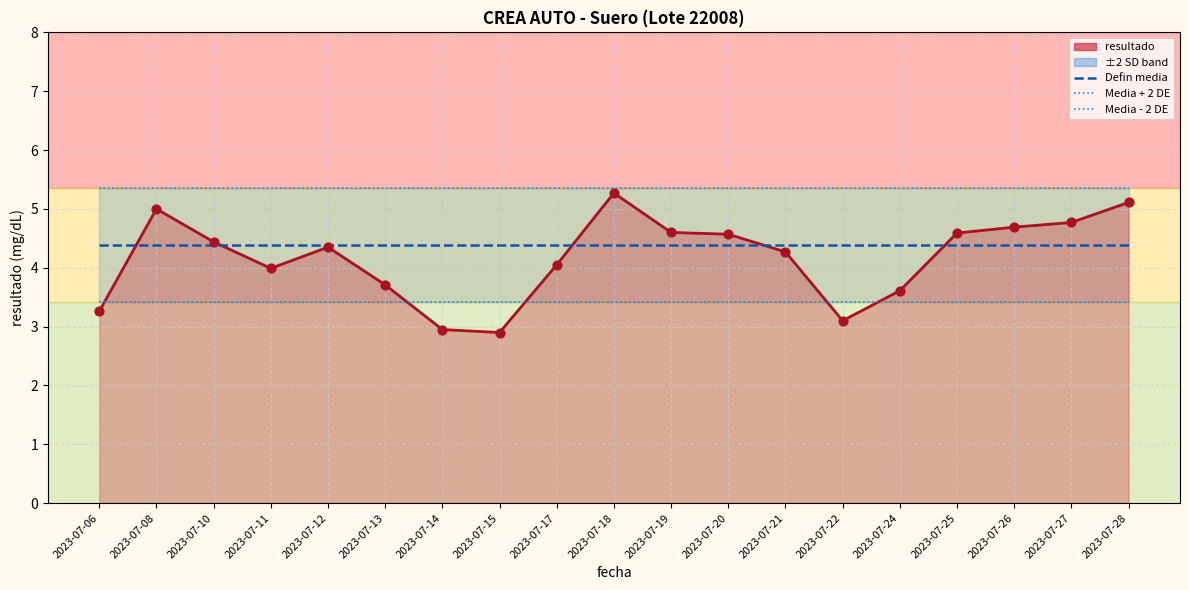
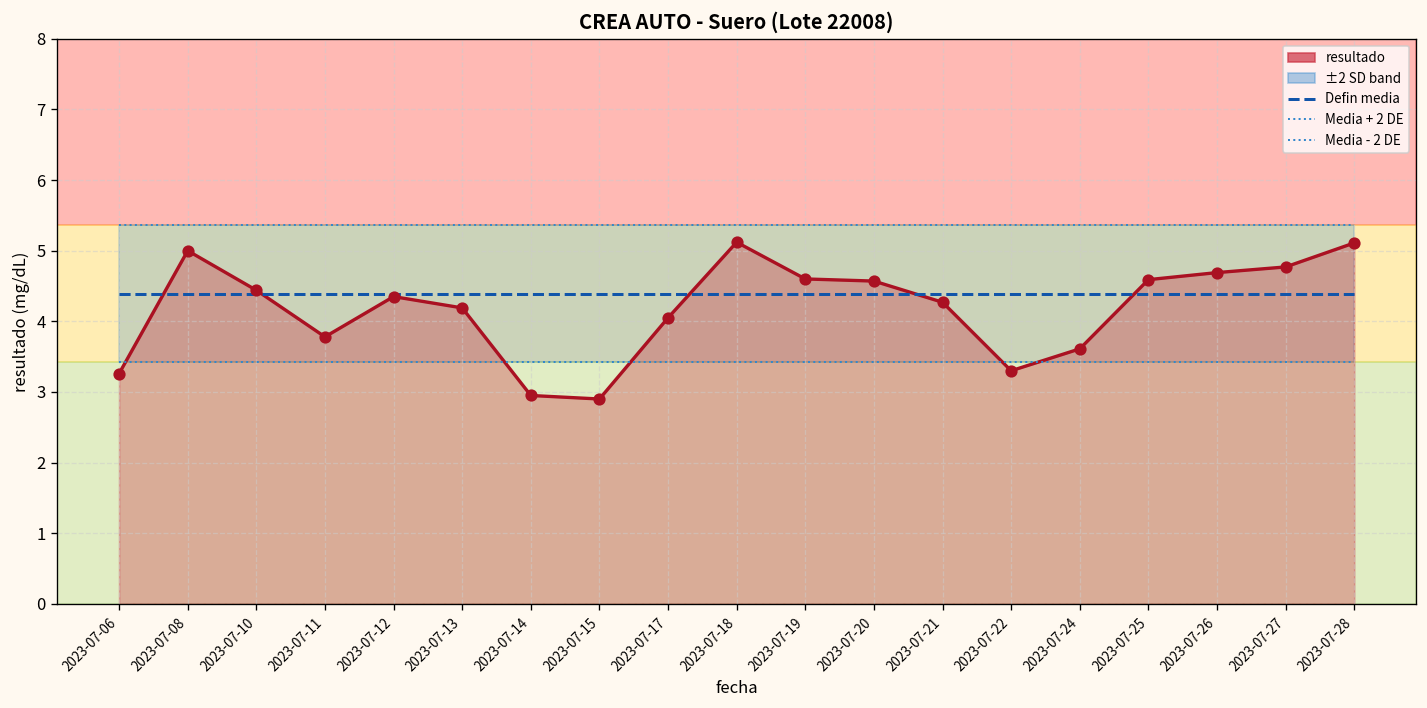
  {
    "resultado": {
      "2023-07-06": 3.3,
      "2023-07-08": 5.0,
      "2023-07-10": 4.4,
-     "2023-07-11": 4.0,
-     "2023-07-13": 3.7,
+     "2023-07-11": 3.8,
+     "2023-07-13": 4.2,
      "2023-07-14": 3.0,
      "2023-07-15": 2.9,
      "2023-07-17": 4.1,
-     "2023-07-18": 5.3,
+     "2023-07-18": 5.1,
      "2023-07-19": 4.6,
      "2023-07-20": 4.6,
      "2023-07-21": 4.3,
-     "2023-07-22": 3.1,
+     "2023-07-22": 3.3,
      "2023-07-24": 3.6,
      "2023-07-25": 4.6,
      "2023-07-26": 4.7,
      "2023-07-27": 4.8,
      "2023-07-28": 5.1
    },
    "Defin media": {
      "2023-07-06": 4.4,
      "2023-07-08": 4.4,
      "2023-07-10": 4.4,
      "2023-07-11": 4.4,
      "2023-07-13": 4.4,
      "2023-07-14": 4.4,
      "2023-07-15": 4.4,
      "2023-07-17": 4.4,
      "2023-07-18": 4.4,
      "2023-07-19": 4.4,
      "2023-07-20": 4.4,
      "2023-07-21": 4.4,
      "2023-07-22": 4.4,
      "2023-07-24": 4.4,
      "2023-07-25": 4.4,
      "2023-07-26": 4.4,
      "2023-07-27": 4.4,
      "2023-07-28": 4.4
    }
  }
